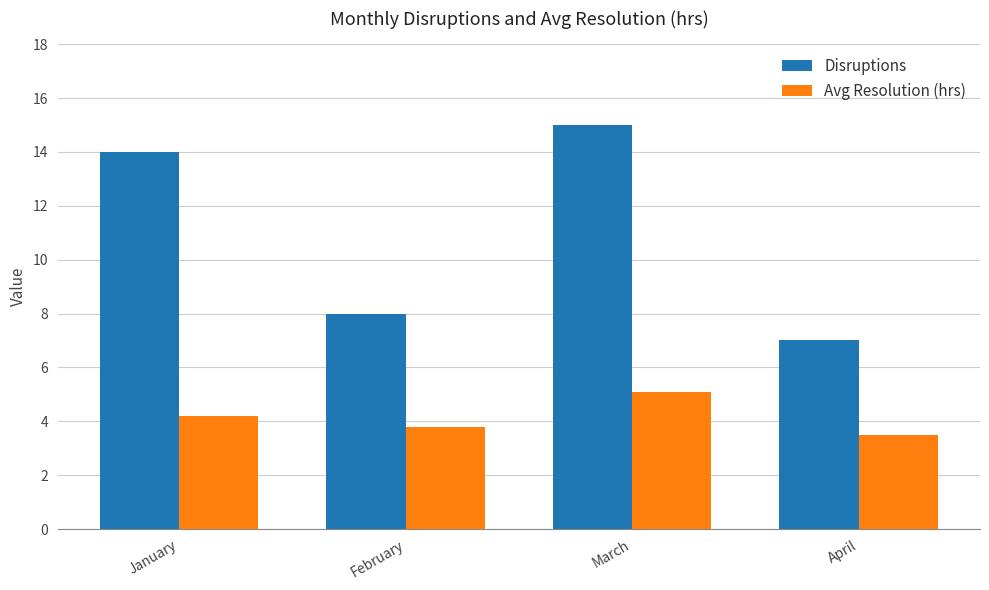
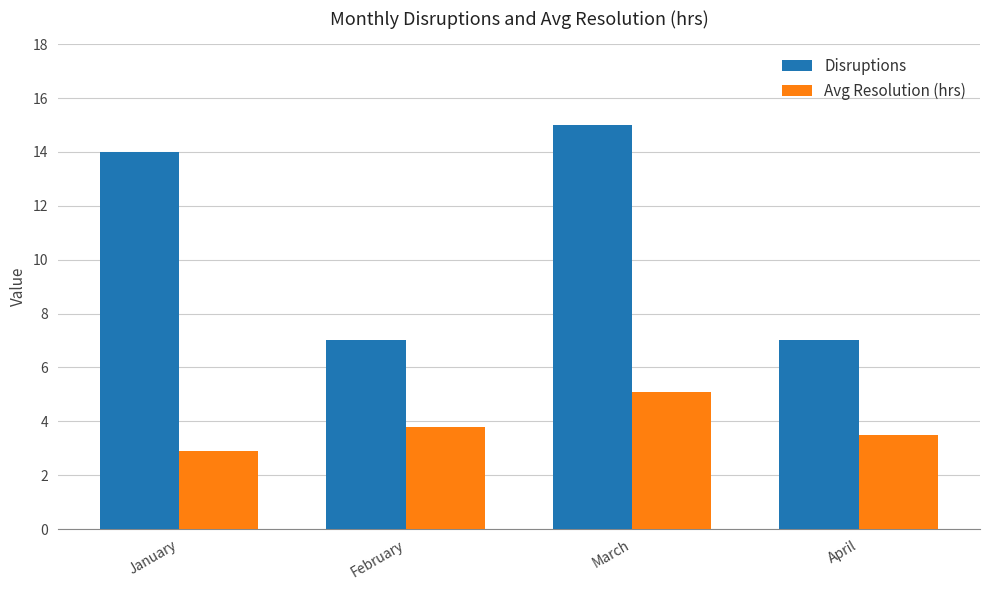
  {
    "Disruptions": {
      "January": 14,
-     "February": 8,
+     "February": 7,
      "March": 15,
      "April": 7
    },
    "Avg Resolution (hrs)": {
-     "January": 4.2,
+     "January": 2.9,
      "February": 3.8,
      "March": 5.1,
      "April": 3.5
    }
  }
